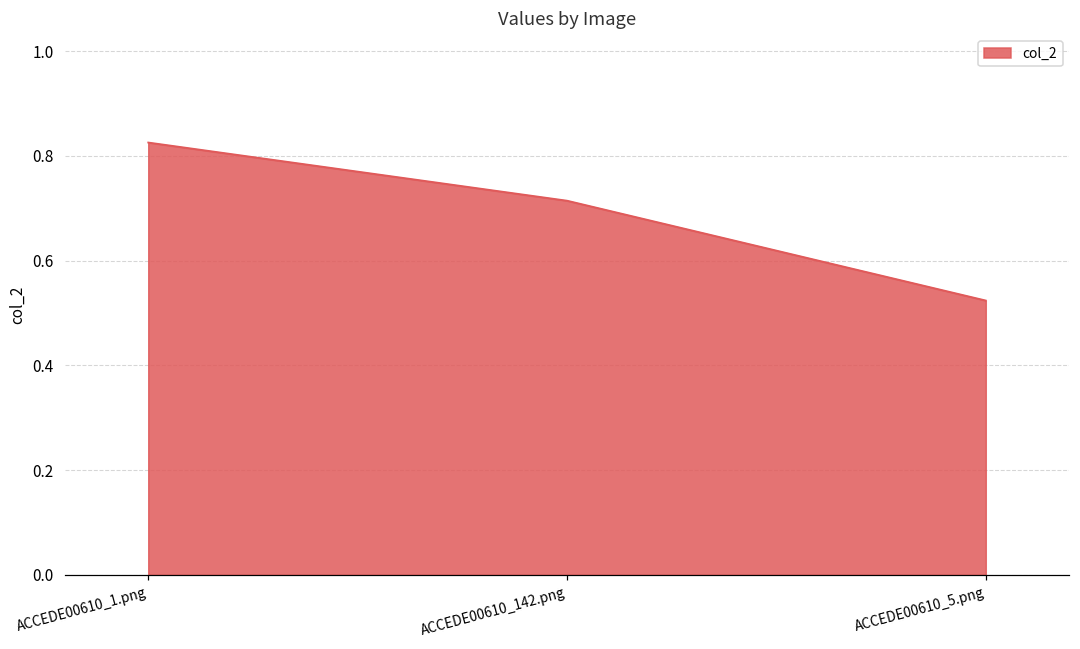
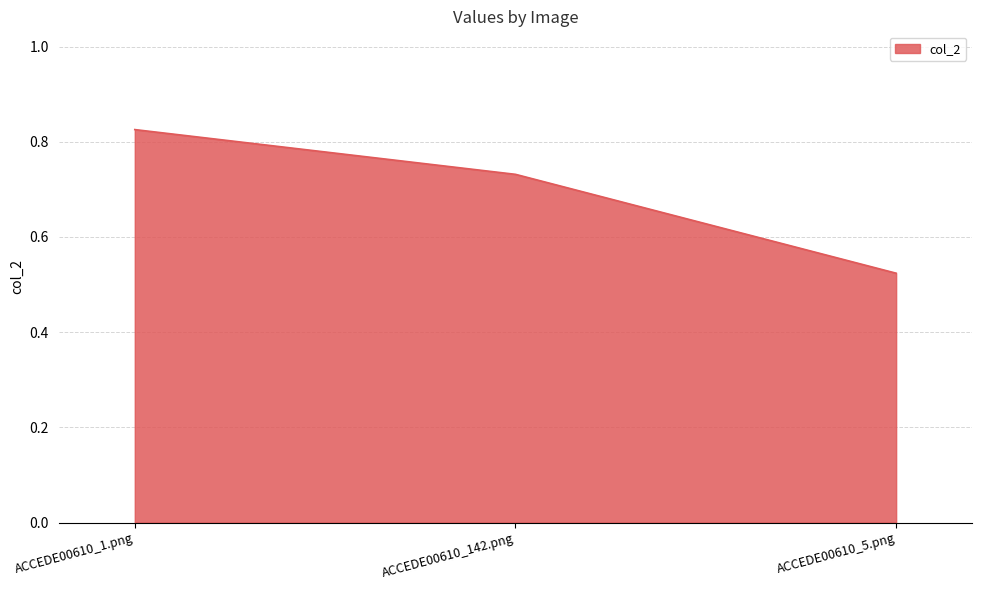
  {
    "ACCEDE00610_1.png": 0.83,
-   "ACCEDE00610_142.png": 0.71,
+   "ACCEDE00610_142.png": 0.73,
    "ACCEDE00610_5.png": 0.52
  }
